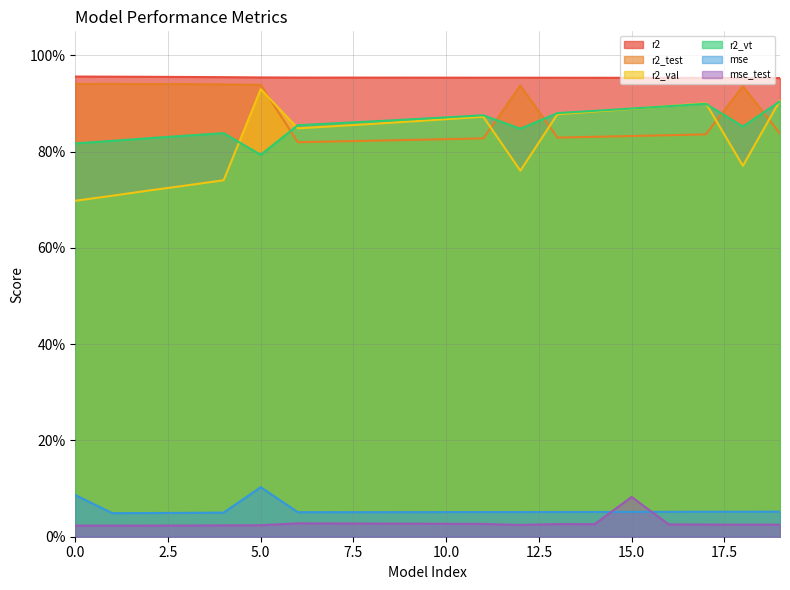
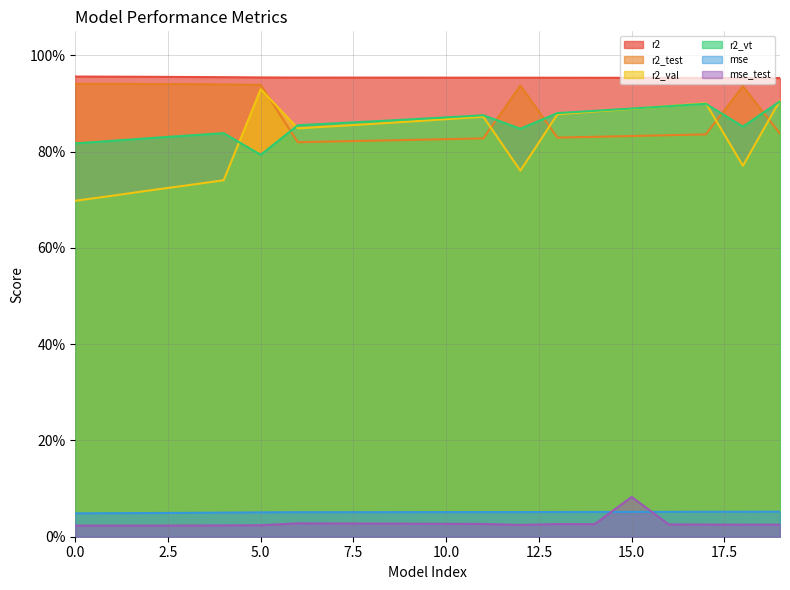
  {
    "r2_val": {
      "0.0": "70%",
      "5.0": "93%"
    },
    "r2_vt": {
      "0.0": "82%",
      "5.0": "79%"
    },
    "mse": {
-     "0.0": "9%",
-     "5.0": "10%",
+     "0.0": "5%",
+     "5.0": "5%",
      "10.0": "5%",
      "15.0": "5%"
    },
    "mse_test": {
      "0.0": "2%",
      "5.0": "2%",
      "10.0": "3%",
      "15.0": "8%"
    }
  }
